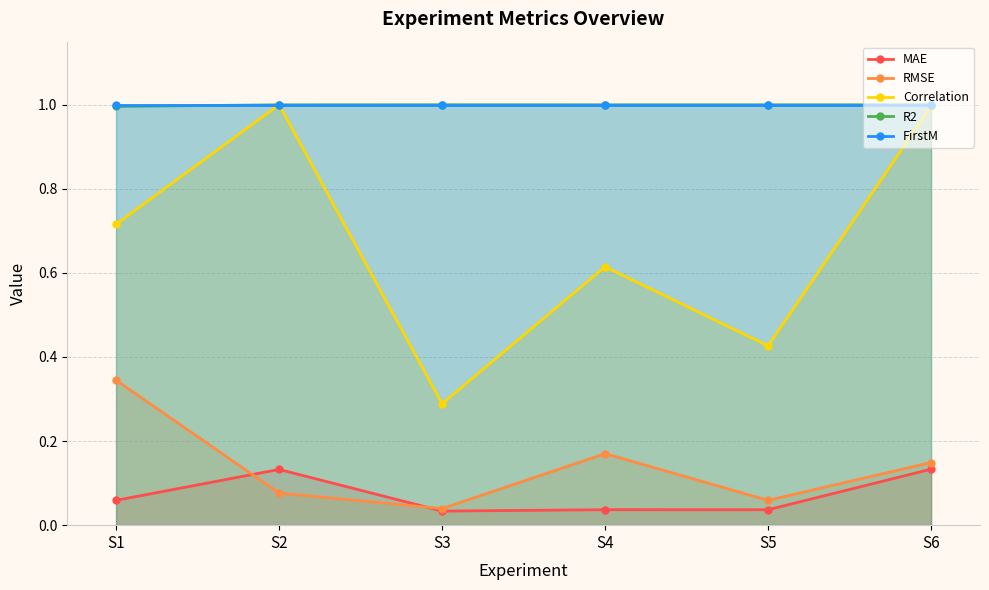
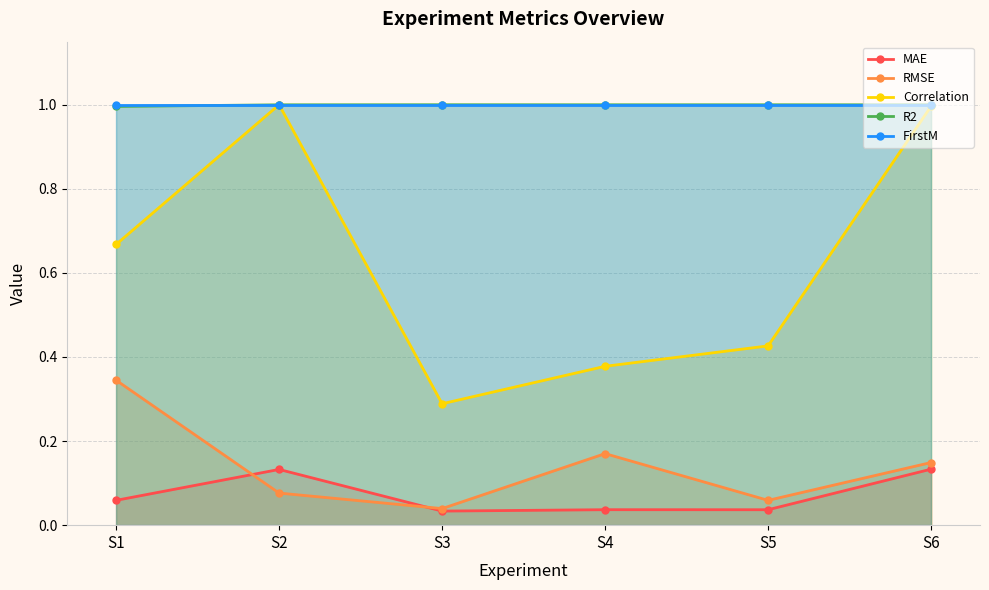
  {
    "MAE": {
      "S1": 0.06,
      "S2": 0.13,
      "S4": 0.04,
      "S5": 0.04,
      "S6": 0.13
    },
    "RMSE": {
      "S1": 0.34,
      "S2": 0.08,
      "S4": 0.17,
      "S5": 0.06,
      "S6": 0.15
    },
    "Correlation": {
-     "S1": 0.72,
+     "S1": 0.67,
      "S3": 0.29,
-     "S4": 0.61,
+     "S4": 0.38,
      "S5": 0.43
    }
  }
